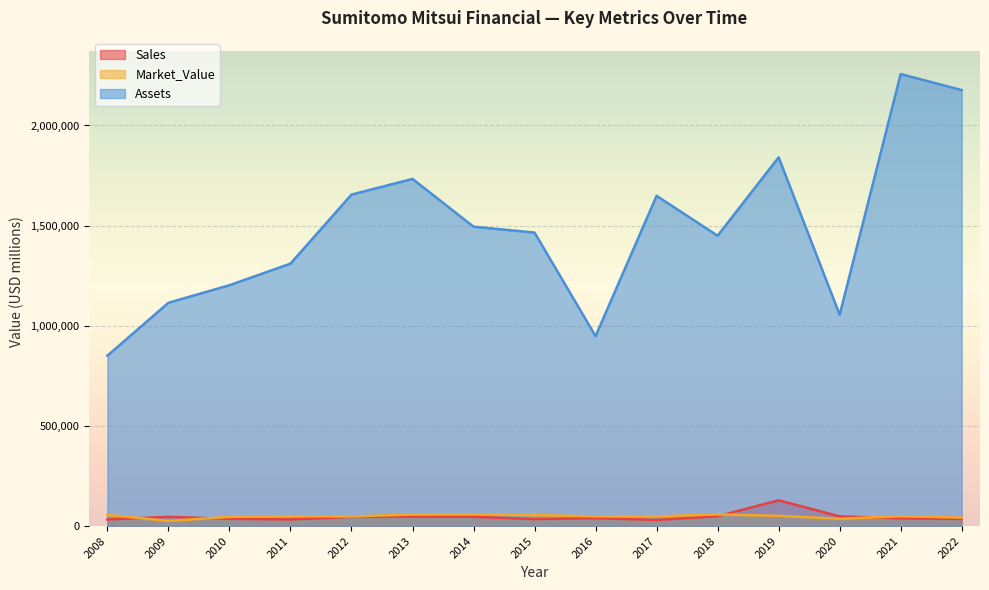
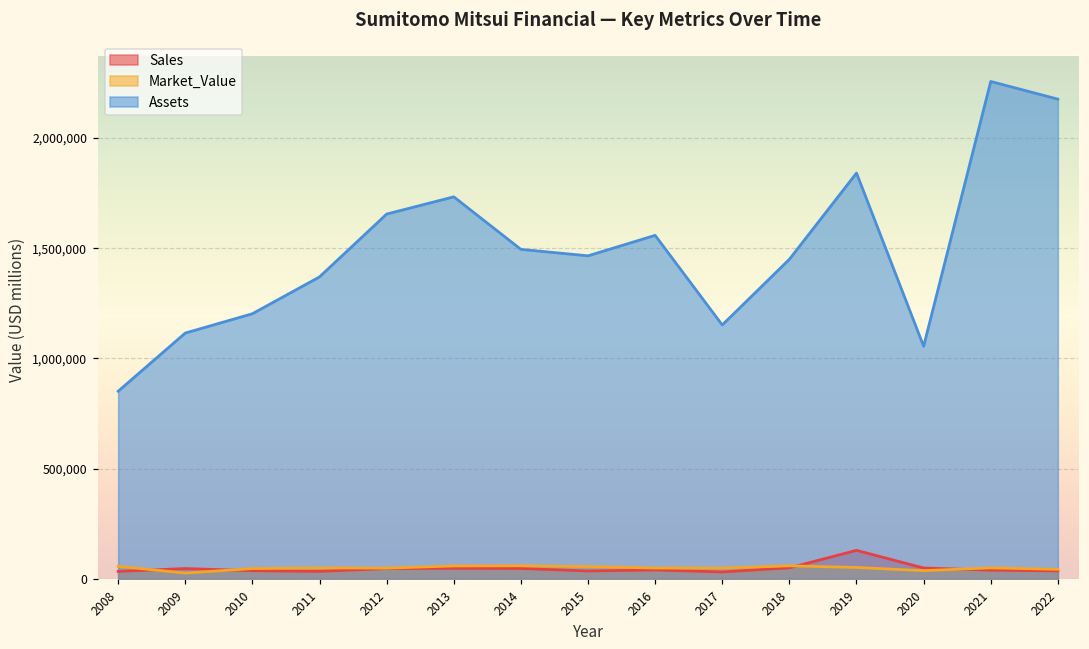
  {
    "Sales": {
      "2008": "30,000",
      "2009": "50,000",
      "2011": "30,000",
      "2015": "30,000",
      "2017": "30,000",
      "2019": "130,000"
    },
    "Market_Value": {
      "2008": "60,000",
      "2009": "30,000",
      "2011": "50,000",
      "2015": "50,000",
      "2017": "50,000",
      "2019": "50,000"
    },
    "Assets": {
      "2008": "850,000",
      "2009": "1,110,000",
      "2010": "1,200,000",
-     "2011": "1,310,000",
+     "2011": "1,370,000",
      "2012": "1,650,000",
      "2013": "1,730,000",
      "2014": "1,490,000",
      "2015": "1,470,000",
-     "2016": "950,000",
-     "2017": "1,650,000",
+     "2016": "1,560,000",
+     "2017": "1,150,000",
      "2018": "1,450,000",
      "2019": "1,840,000",
      "2020": "1,050,000",
      "2021": "2,260,000",
      "2022": "2,180,000"
    }
  }
